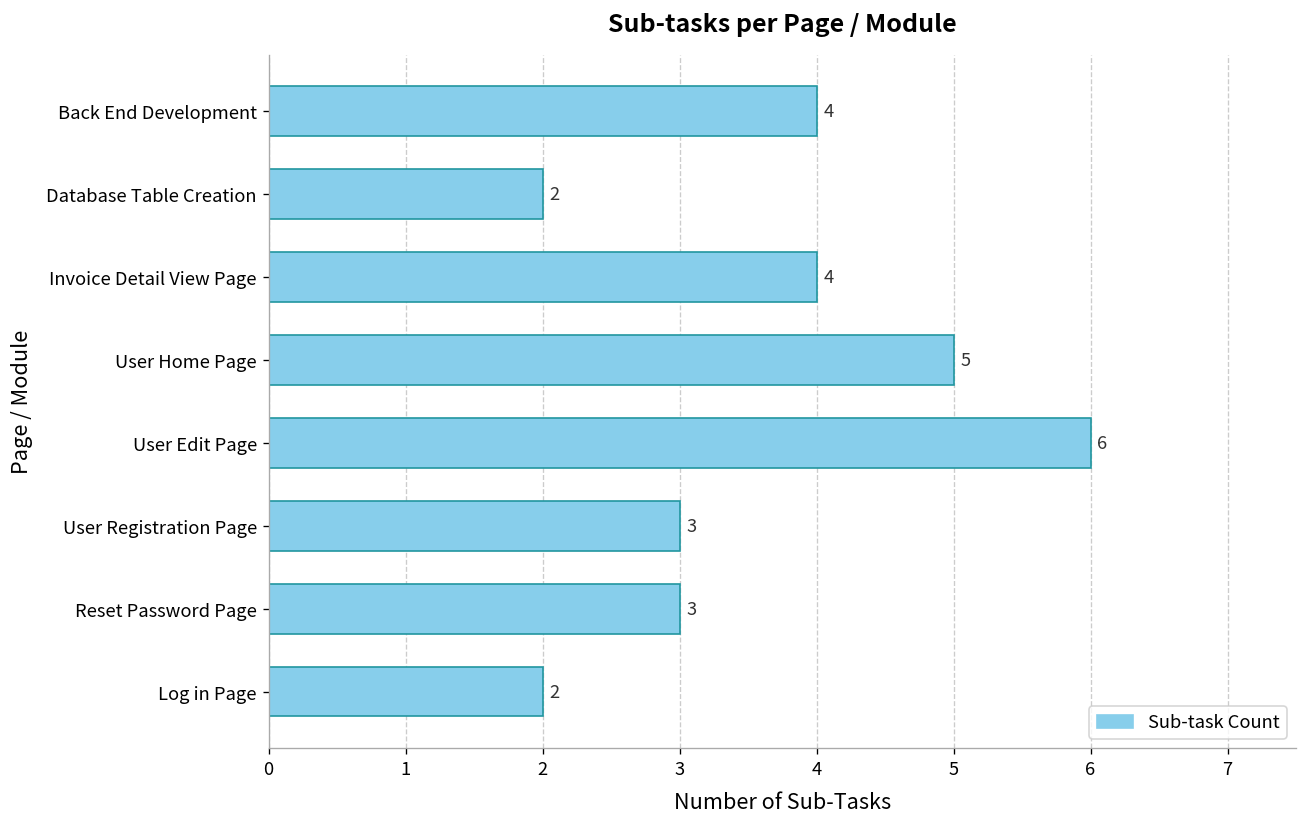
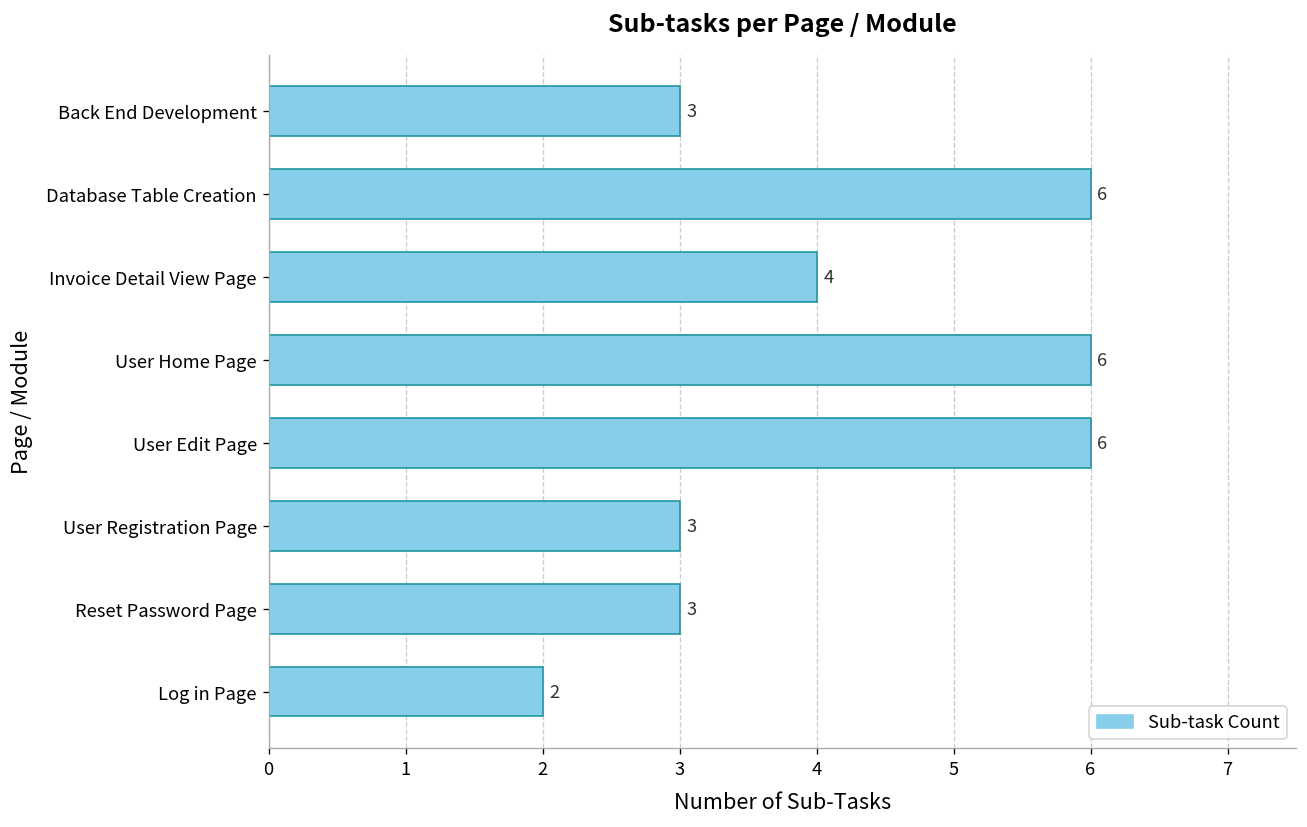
  {
-   "Back End Development": 4,
-   "Database Table Creation": 2,
+   "Back End Development": 3,
+   "Database Table Creation": 6,
    "Invoice Detail View Page": 4,
-   "User Home Page": 5,
+   "User Home Page": 6,
    "User Edit Page": 6,
    "User Registration Page": 3,
    "Reset Password Page": 3,
    "Log in Page": 2
  }
